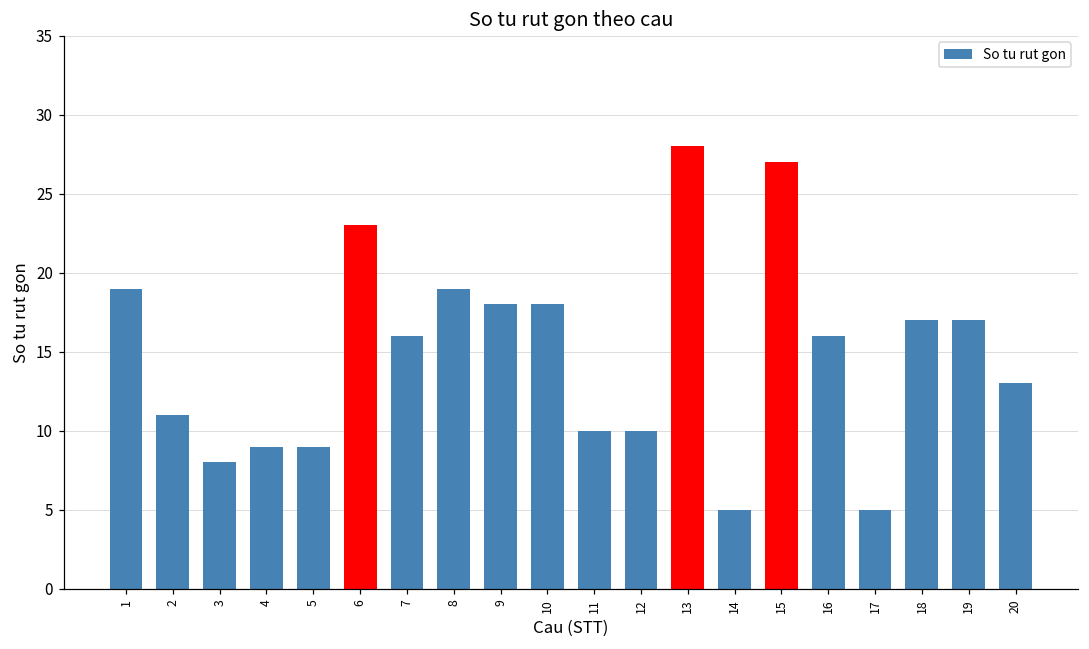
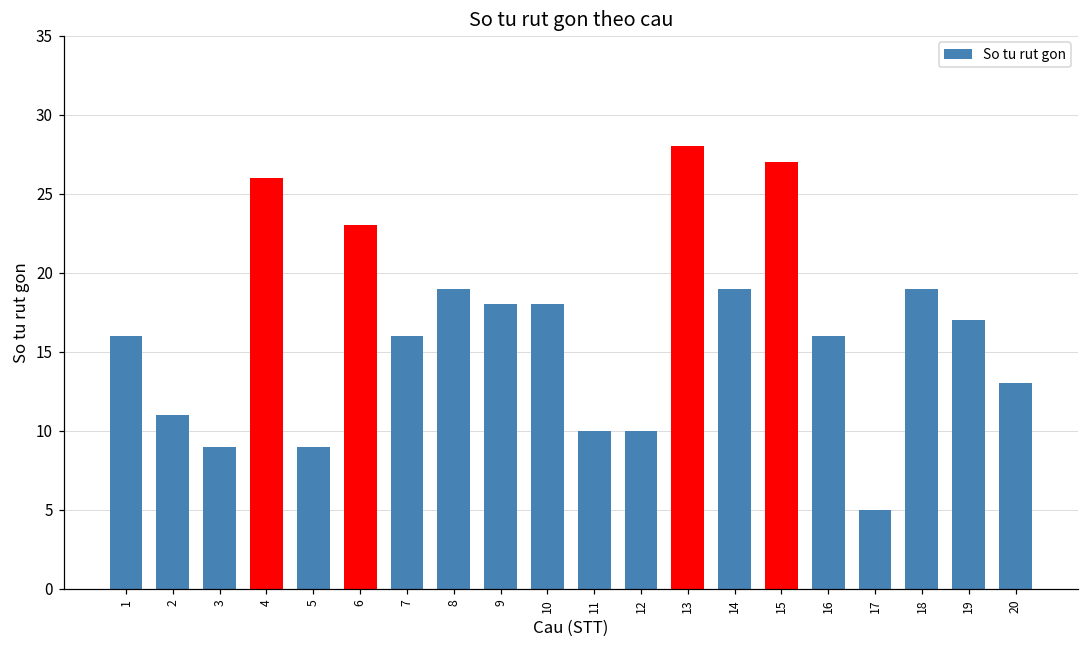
  {
-   "1": 19,
+   "1": 16,
    "2": 11,
-   "3": 8,
-   "4": 9,
+   "3": 9,
+   "4": 26,
    "5": 9,
    "6": 23,
    "7": 16,
    "8": 19,
    "9": 18,
    "10": 18,
    "11": 10,
    "12": 10,
    "13": 28,
-   "14": 5,
+   "14": 19,
    "15": 27,
    "16": 16,
    "17": 5,
-   "18": 17,
+   "18": 19,
    "19": 17,
    "20": 13
  }
